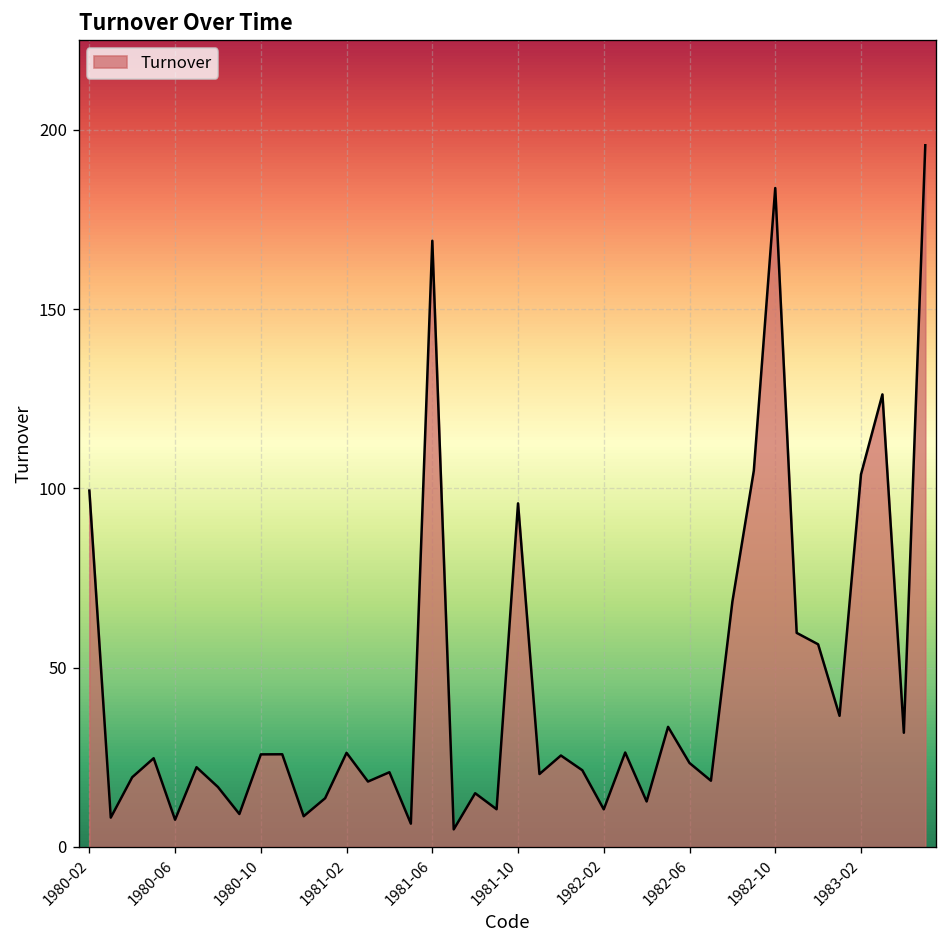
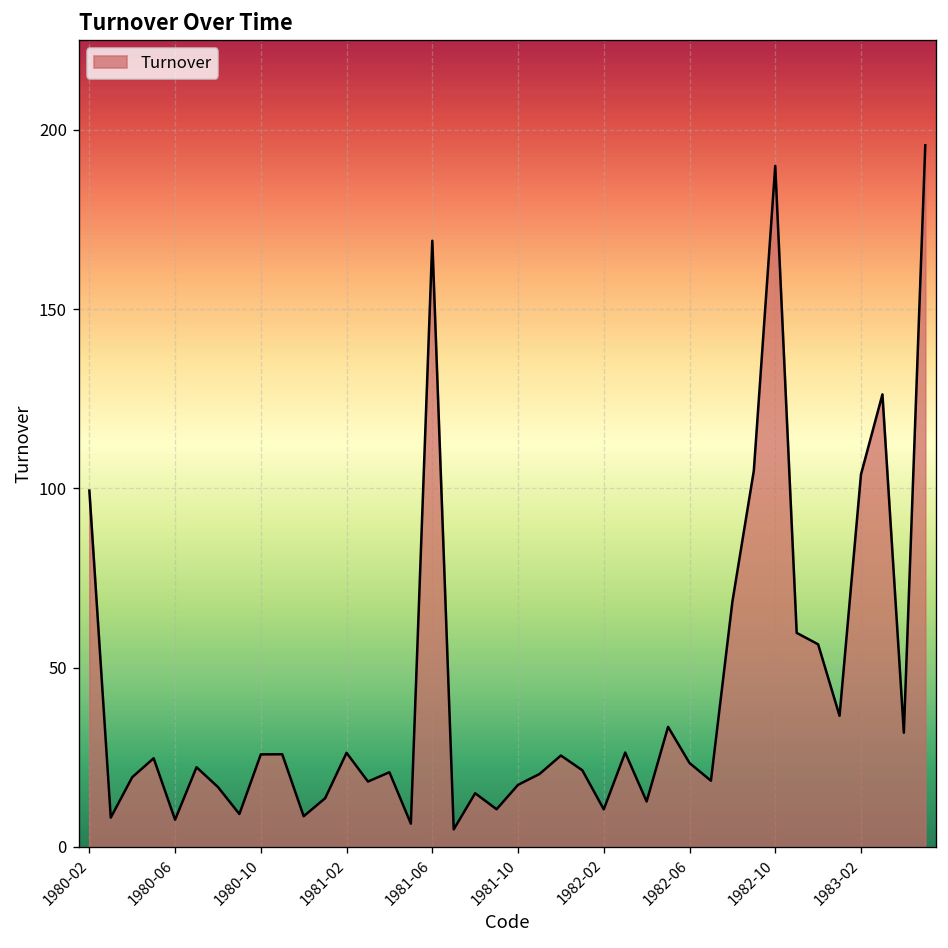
  {
    "1980-02": 99,
    "1980-06": 8,
    "1980-10": 26,
    "1981-02": 26,
    "1981-06": 169,
-   "1981-10": 96,
+   "1981-10": 17,
    "1982-02": 11,
    "1982-06": 23,
-   "1982-10": 184,
+   "1982-10": 190,
    "1983-02": 104
  }
